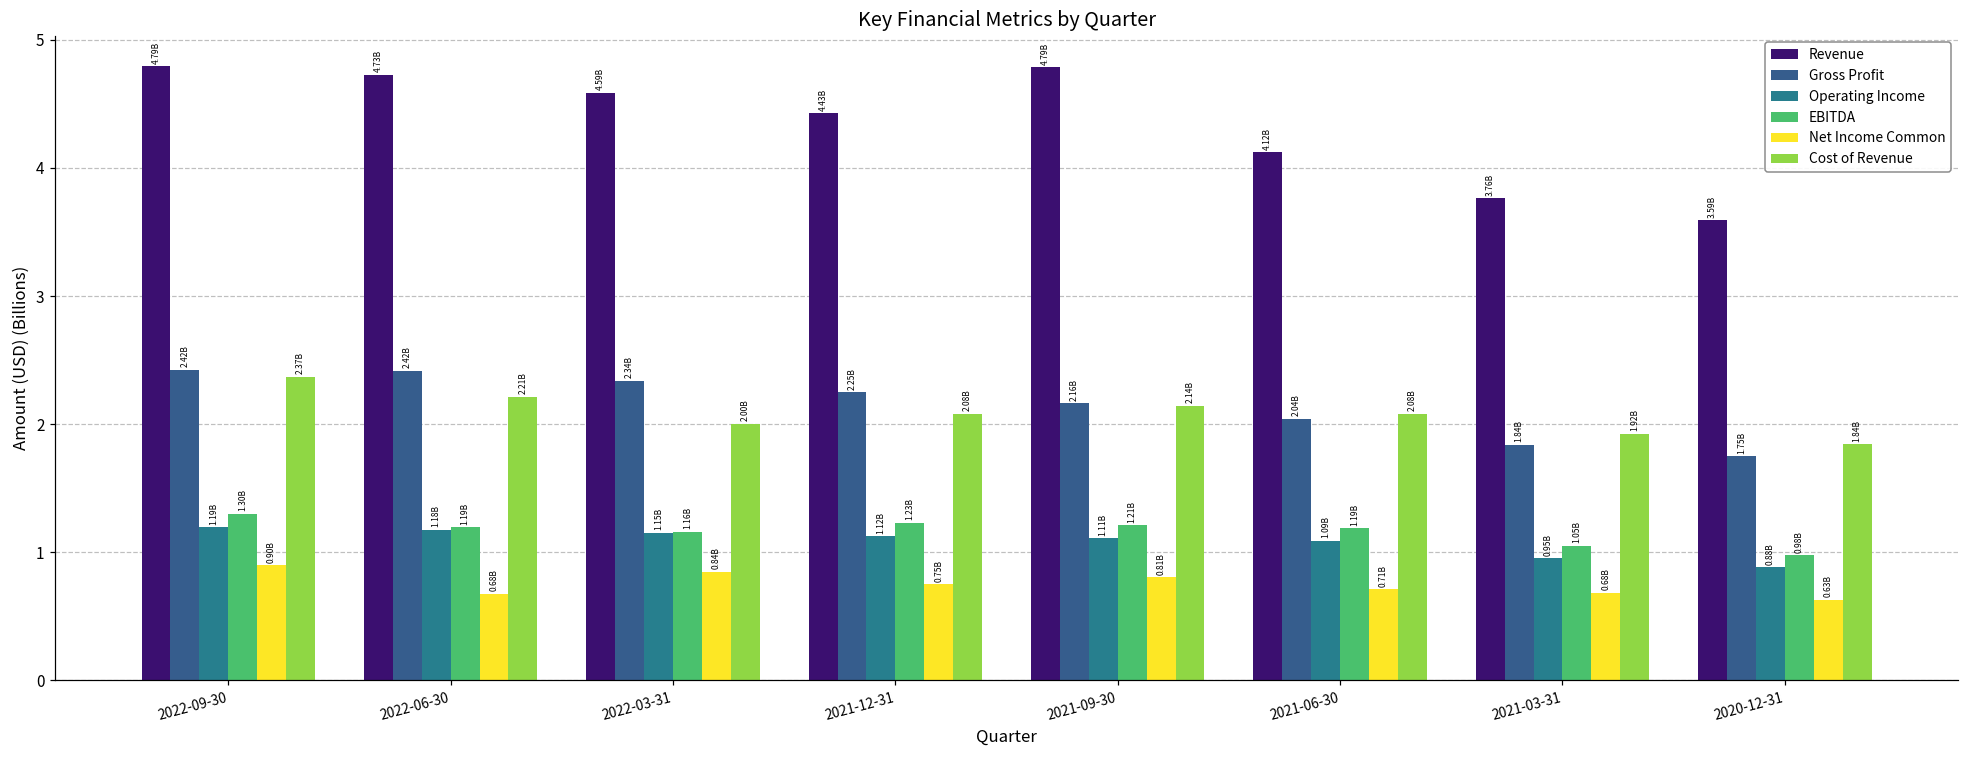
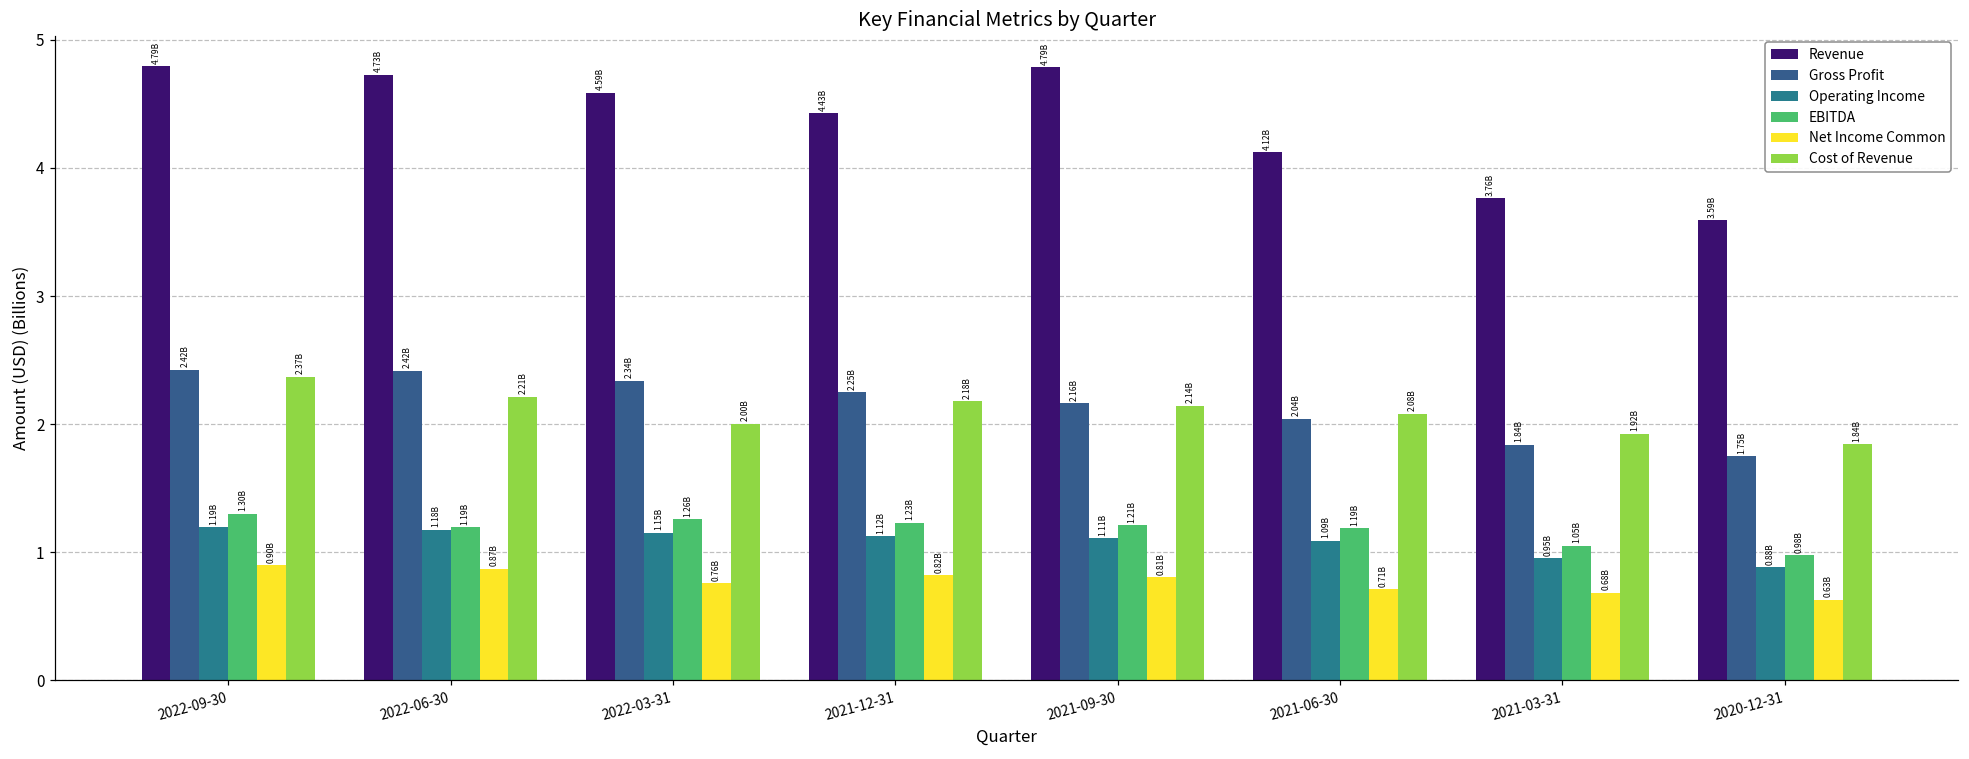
  {
    "Revenue": {
      "2022-09-30": "4.79B",
      "2022-06-30": "4.73B",
      "2022-03-31": "4.59B",
      "2021-12-31": "4.43B",
      "2021-09-30": "4.79B",
      "2021-06-30": "4.12B",
      "2021-03-31": "3.76B",
      "2020-12-31": "3.59B"
    },
    "EBITDA": {
      "2022-09-30": "1.30B",
      "2022-06-30": "1.19B",
-     "2022-03-31": "1.16B",
+     "2022-03-31": "1.26B",
      "2021-12-31": "1.23B",
      "2021-09-30": "1.21B",
      "2021-06-30": "1.19B",
      "2021-03-31": "1.05B",
      "2020-12-31": "0.98B"
    },
    "Net Income Common": {
      "2022-09-30": "0.90B",
-     "2022-06-30": "0.68B",
-     "2022-03-31": "0.84B",
-     "2021-12-31": "0.75B",
+     "2022-06-30": "0.87B",
+     "2022-03-31": "0.76B",
+     "2021-12-31": "0.82B",
      "2021-09-30": "0.81B",
      "2021-06-30": "0.71B",
      "2021-03-31": "0.68B",
      "2020-12-31": "0.63B"
    },
    "Cost of Revenue": {
      "2022-09-30": "2.37B",
      "2022-06-30": "2.21B",
      "2022-03-31": "2.00B",
-     "2021-12-31": "2.08B",
+     "2021-12-31": "2.18B",
      "2021-09-30": "2.14B",
      "2021-06-30": "2.08B",
      "2021-03-31": "1.92B",
      "2020-12-31": "1.84B"
    }
  }
